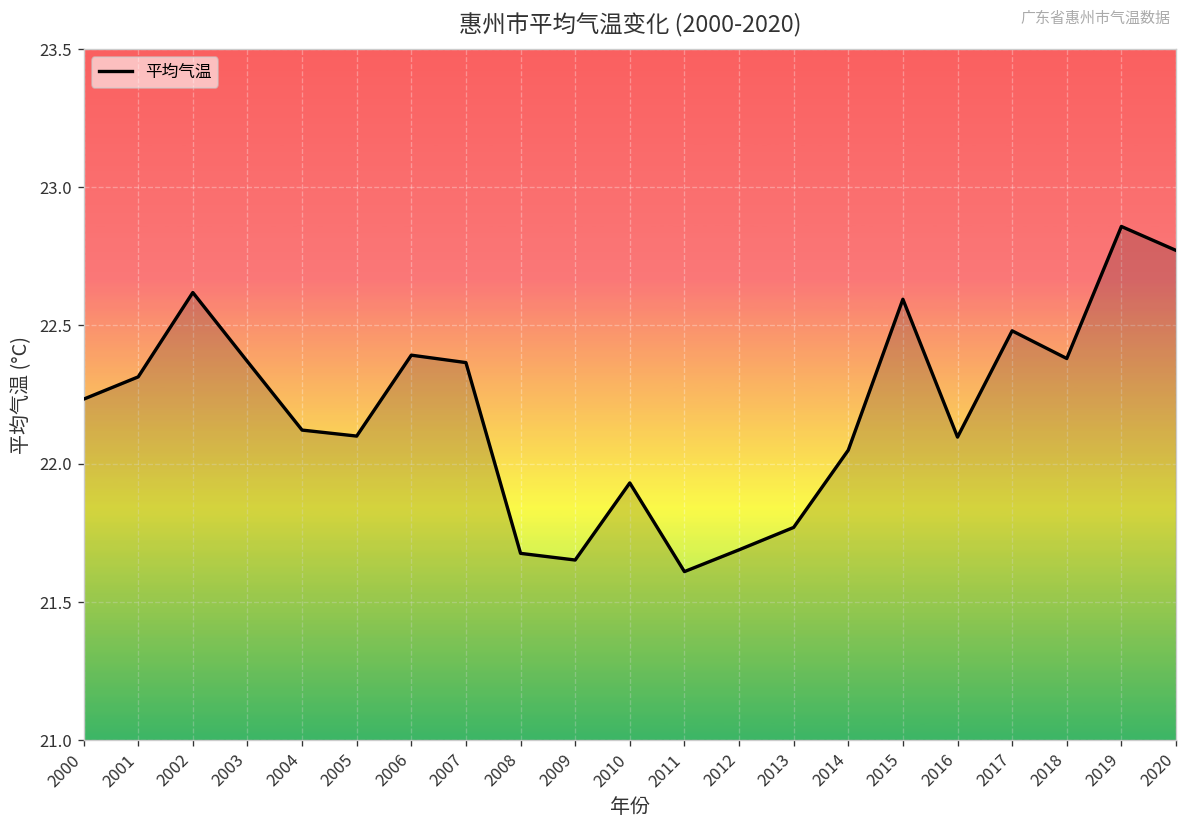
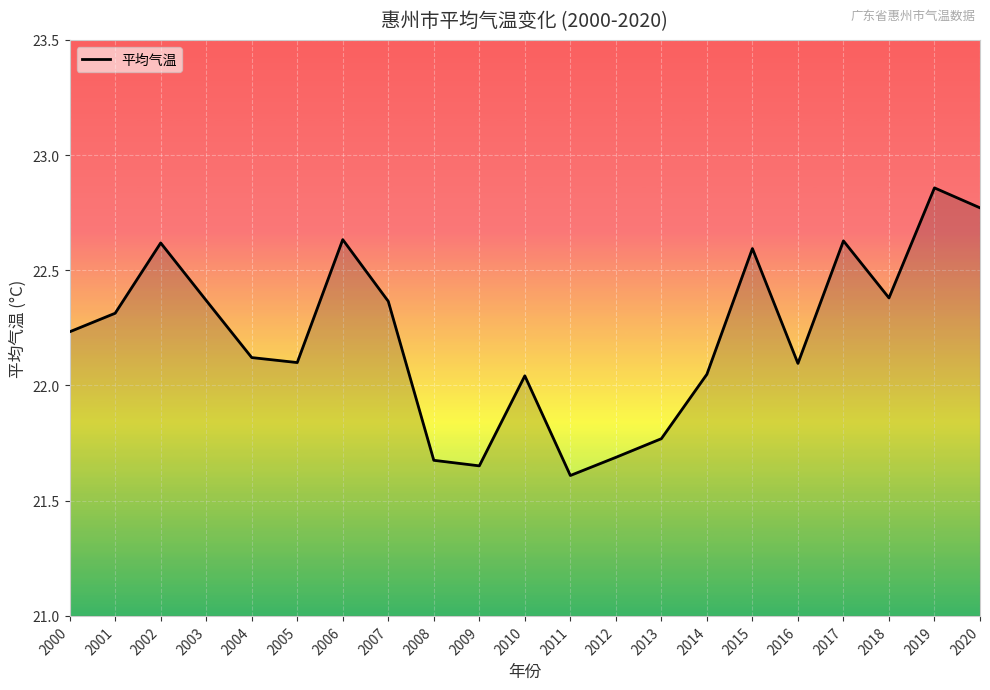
  {
    "2000": 22.23,
    "2001": 22.31,
    "2002": 22.62,
    "2003": 22.37,
    "2004": 22.12,
    "2005": 22.10,
-   "2006": 22.39,
+   "2006": 22.63,
    "2007": 22.37,
    "2008": 21.68,
    "2009": 21.65,
-   "2010": 21.93,
+   "2010": 22.04,
    "2011": 21.61,
    "2012": 21.69,
    "2013": 21.77,
    "2014": 22.05,
    "2015": 22.59,
    "2016": 22.10,
-   "2017": 22.48,
+   "2017": 22.63,
    "2018": 22.38,
    "2019": 22.86,
    "2020": 22.77
  }
